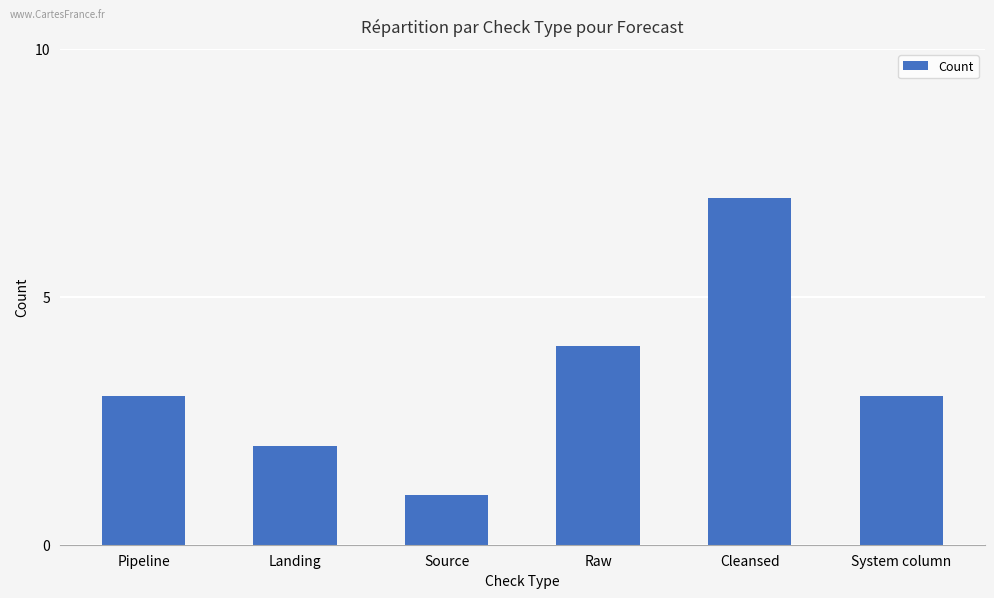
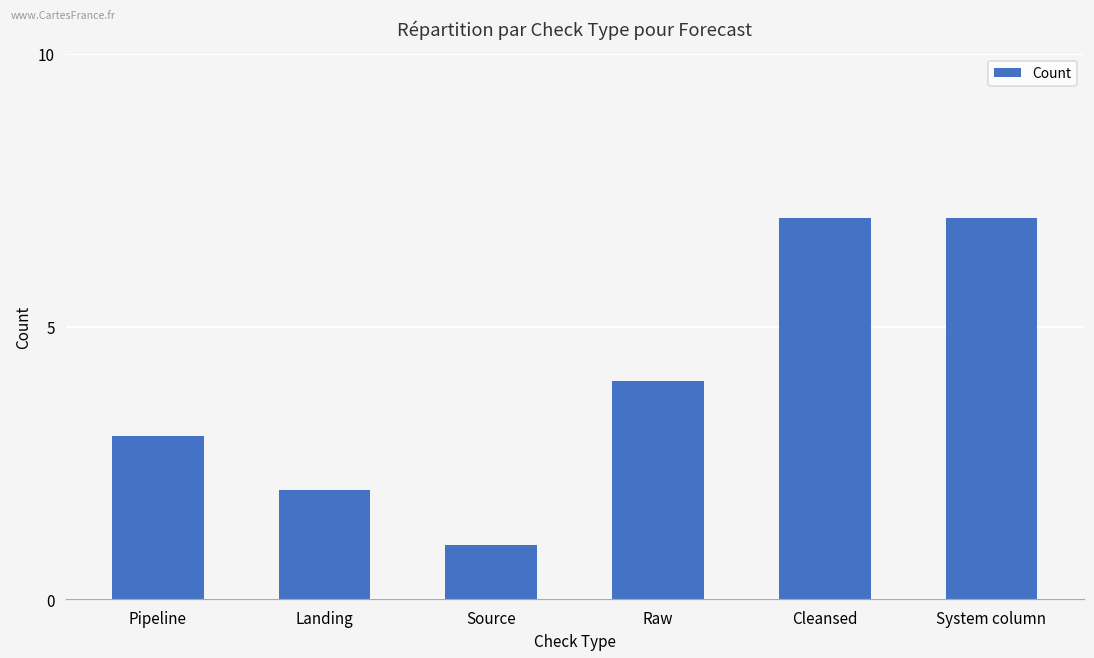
  {
    "Pipeline": 3,
    "Landing": 2,
    "Source": 1,
    "Raw": 4,
    "Cleansed": 7,
-   "System column": 3
+   "System column": 7
  }
